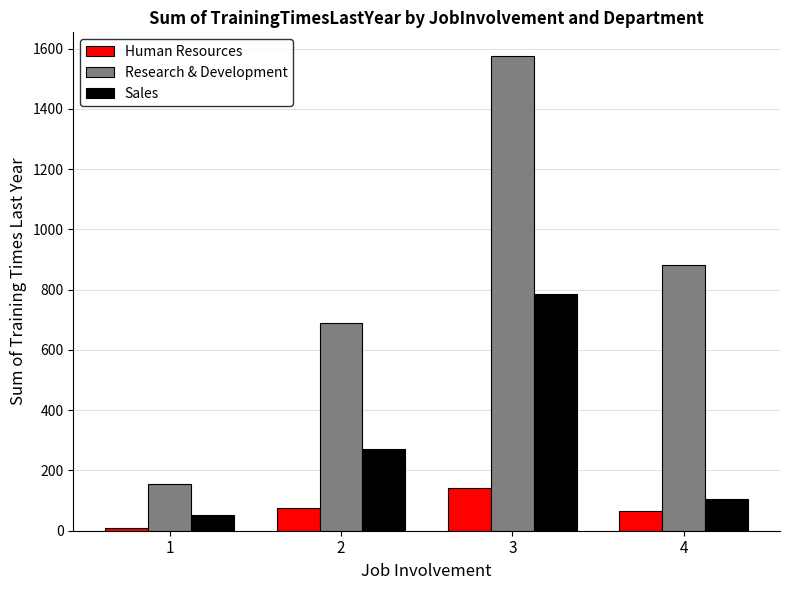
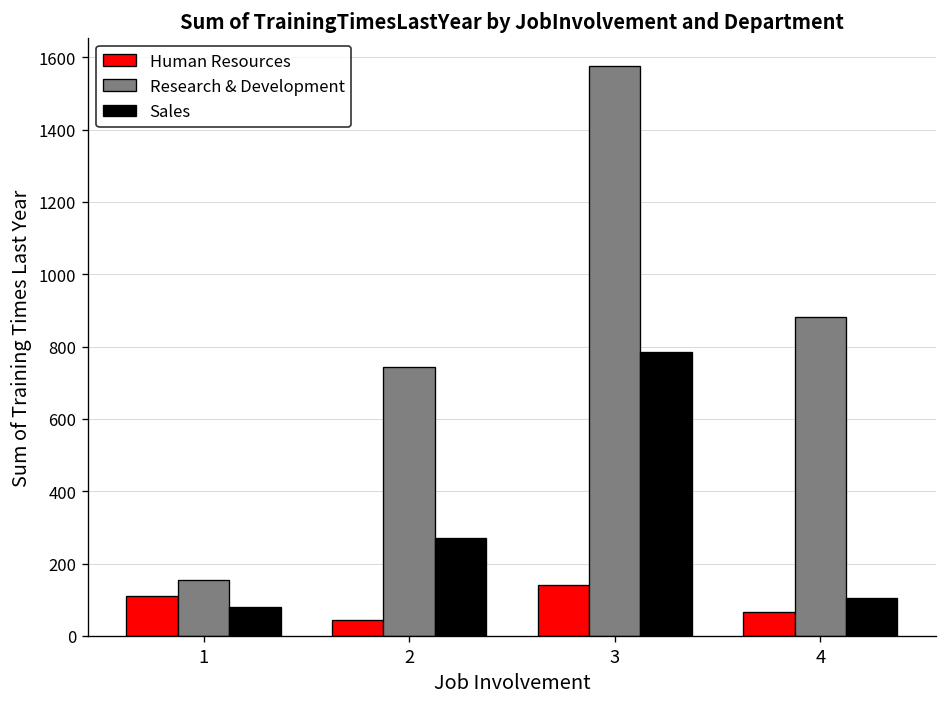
  {
    "Human Resources": {
-     "1": 10,
-     "2": 80,
+     "1": 110,
+     "2": 40,
      "3": 140,
      "4": 70
    },
    "Research & Development": {
      "1": 150,
-     "2": 690,
+     "2": 740,
      "3": 1580,
      "4": 880
    },
    "Sales": {
-     "1": 50,
+     "1": 80,
      "2": 270,
      "3": 790,
      "4": 100
    }
  }
